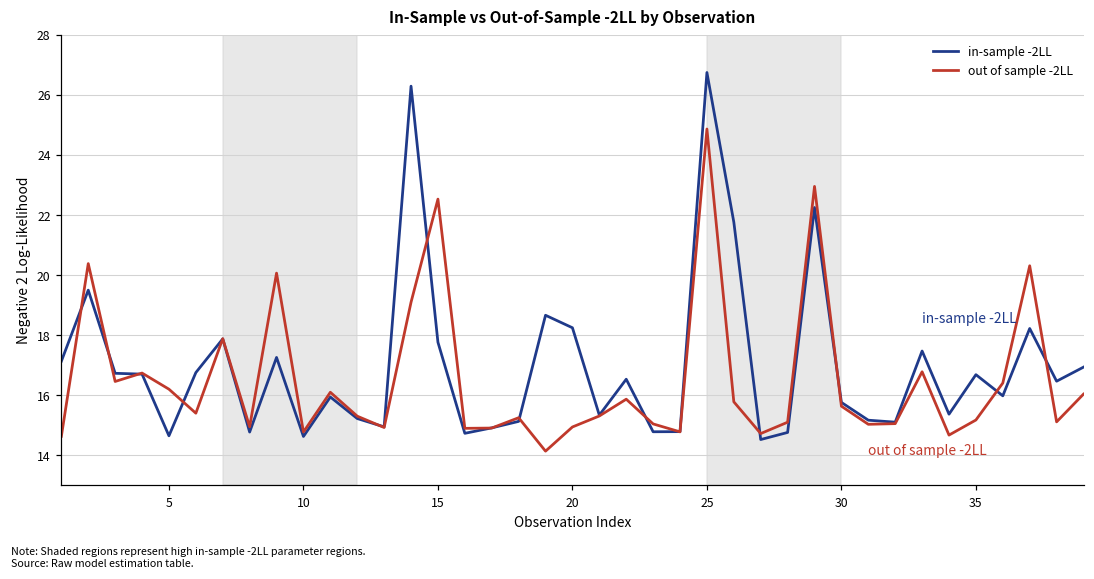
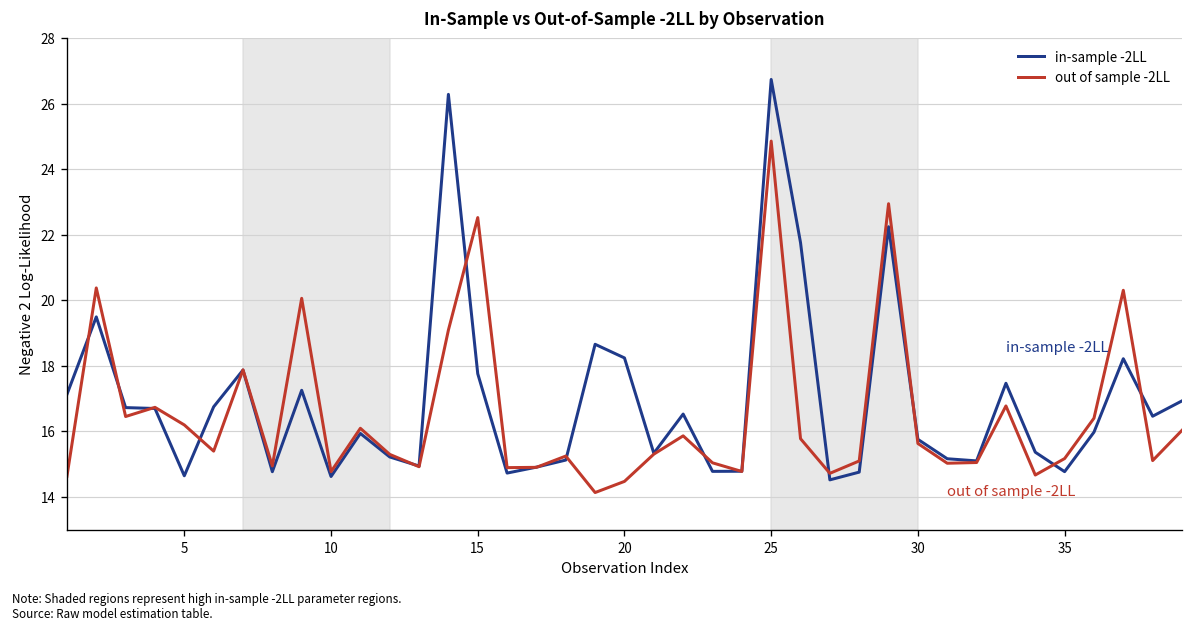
  {
    "in-sample -2LL": {
      "5": 14.6,
      "10": 14.6,
      "15": 17.8,
      "20": 18.2,
      "25": 26.7,
      "30": 15.8,
-     "35": 16.7
+     "35": 14.8
    },
    "out of sample -2LL": {
      "5": 16.2,
      "10": 14.8,
      "15": 22.5,
-     "20": 14.9,
+     "20": 14.5,
      "25": 24.9,
      "30": 15.6,
      "35": 15.2
    }
  }
